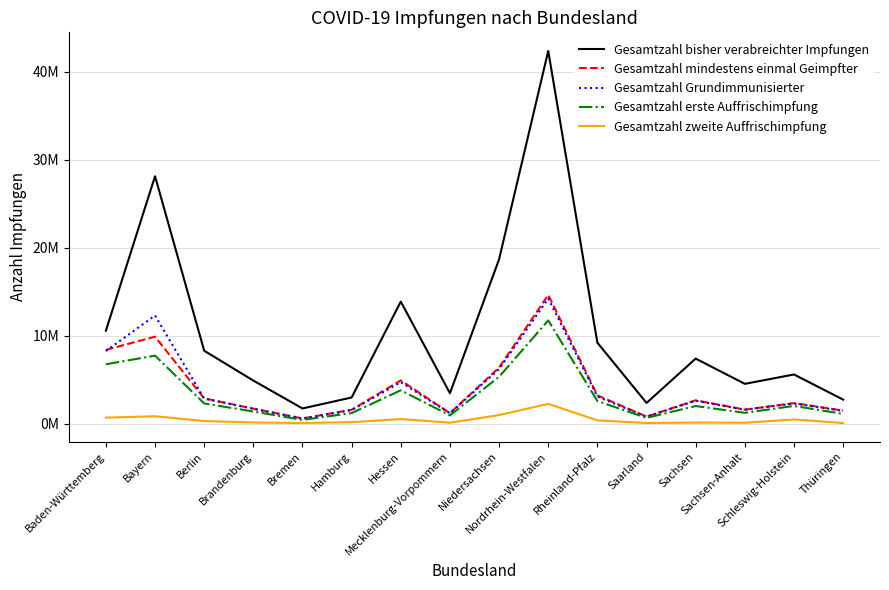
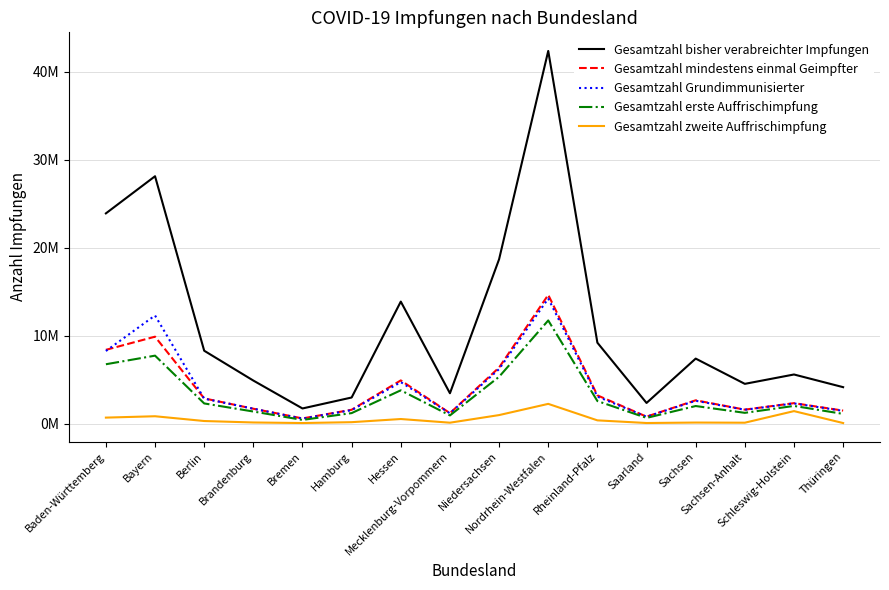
  {
    "Gesamtzahl bisher verabreichter Impfungen": {
-     "Baden-Württemberg": 11000000,
+     "Baden-Württemberg": 24000000,
      "Bayern": 28000000,
      "Berlin": 8000000,
      "Brandenburg": 5000000,
      "Bremen": 2000000,
      "Hamburg": 3000000,
      "Hessen": 14000000,
      "Mecklenburg-Vorpommern": 3000000,
      "Niedersachsen": 19000000,
      "Nordrhein-Westfalen": 42000000,
      "Rheinland-Pfalz": 9000000,
      "Saarland": 2000000,
      "Sachsen": 7000000,
      "Sachsen-Anhalt": 5000000,
      "Schleswig-Holstein": 6000000,
-     "Thüringen": 3000000
+     "Thüringen": 4000000
    },
    "Gesamtzahl mindestens einmal Geimpfter": {
      "Bayern": 10000000,
      "Nordrhein-Westfalen": 15000000
    },
    "Gesamtzahl Grundimmunisierter": {
      "Bayern": 12000000,
      "Nordrhein-Westfalen": 14000000
    },
    "Gesamtzahl erste Auffrischimpfung": {
      "Baden-Württemberg": 7000000,
      "Bayern": 8000000,
      "Berlin": 2000000,
      "Brandenburg": 1000000,
      "Hamburg": 1000000,
      "Hessen": 4000000,
      "Niedersachsen": 5000000,
      "Nordrhein-Westfalen": 12000000,
      "Rheinland-Pfalz": 3000000,
      "Sachsen": 2000000,
      "Sachsen-Anhalt": 1000000,
      "Thüringen": 1000000
    },
    "Gesamtzahl zweite Auffrischimpfung": {
      "Baden-Württemberg": 1000000,
      "Bayern": 1000000,
      "Berlin": 0,
      "Brandenburg": 0,
      "Bremen": 0,
      "Hamburg": 0,
      "Hessen": 1000000,
      "Mecklenburg-Vorpommern": 0,
      "Niedersachsen": 1000000,
      "Nordrhein-Westfalen": 2000000,
      "Rheinland-Pfalz": 0,
      "Saarland": 0,
      "Sachsen": 0,
      "Sachsen-Anhalt": 0,
-     "Schleswig-Holstein": 500000,
+     "Schleswig-Holstein": 1500000,
      "Thüringen": 0
    }
  }
